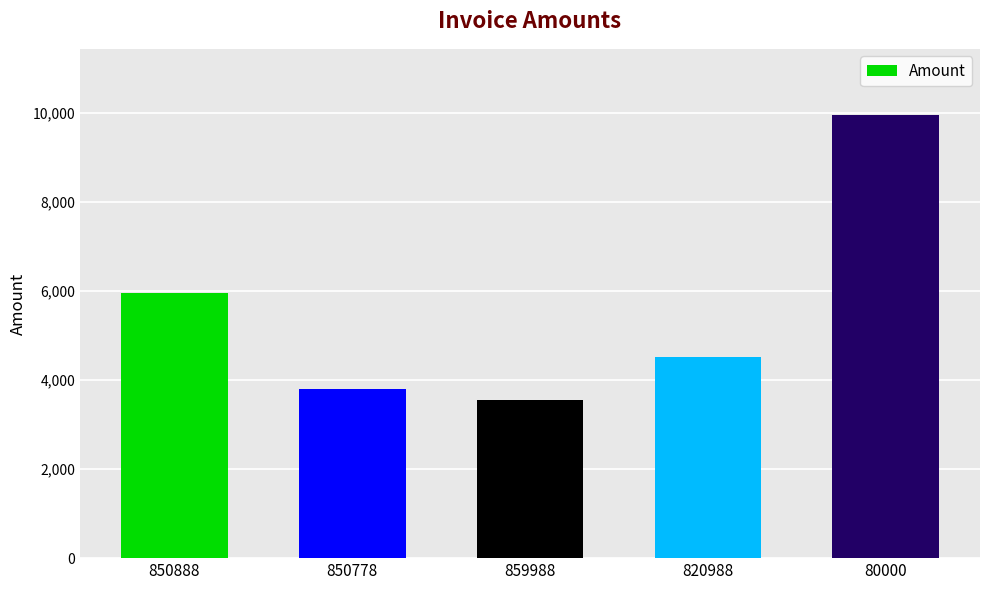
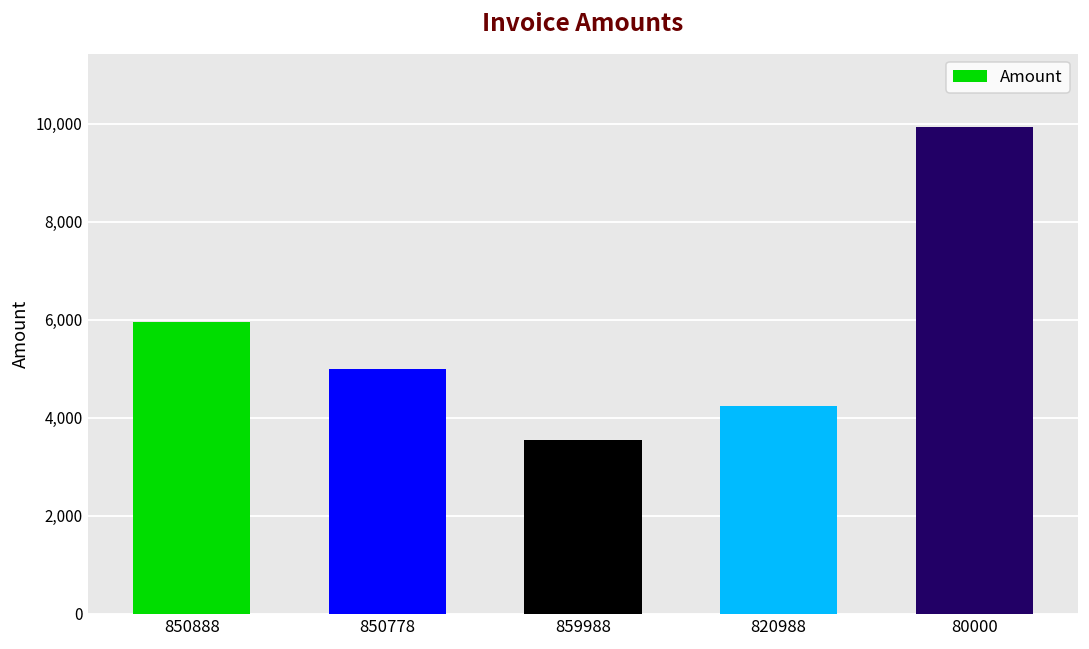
  {
    "850888": "6,000",
-   "850778": "3,800",
+   "850778": "5,000",
    "859988": "3,500",
-   "820988": "4,500",
+   "820988": "4,200",
    "80000": "9,900"
  }
